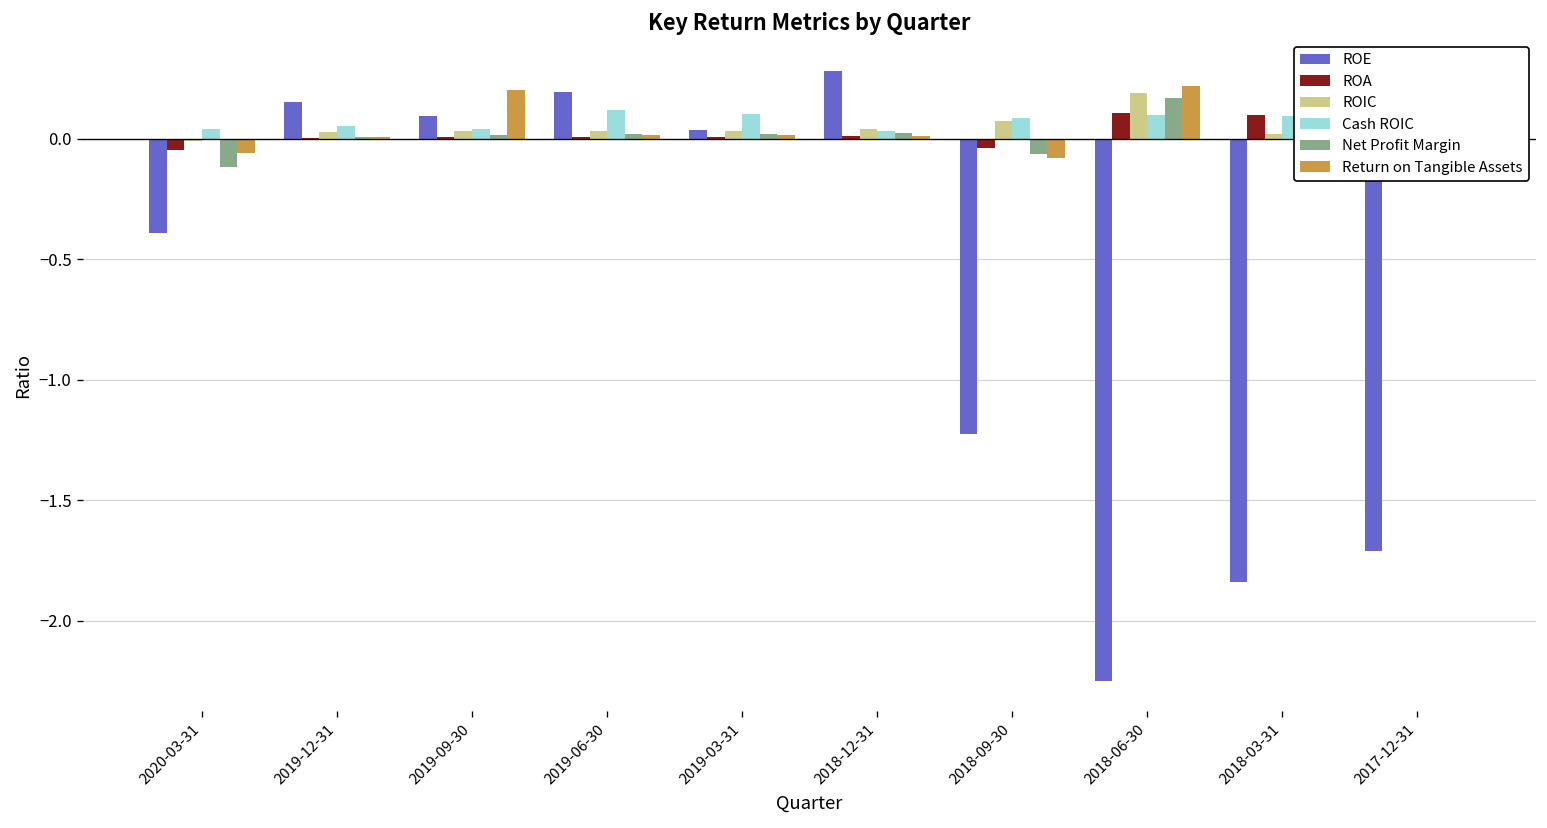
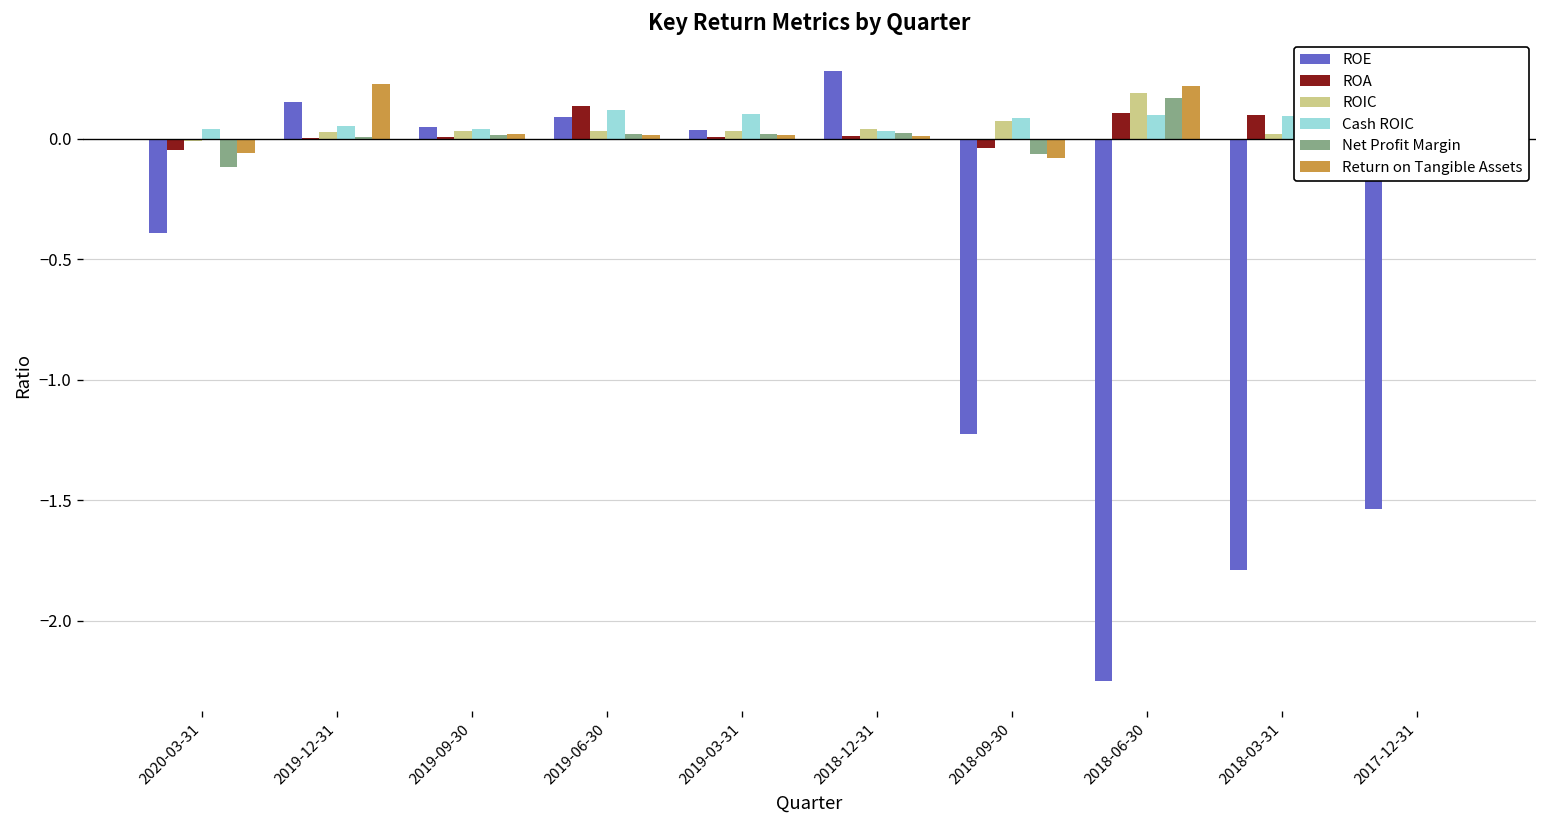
  {
    "ROE": {
      "2020-03-31": -0.39,
      "2019-12-31": 0.15,
-     "2019-09-30": 0.09,
-     "2019-06-30": 0.20,
+     "2019-09-30": 0.05,
+     "2019-06-30": 0.09,
      "2019-03-31": 0.04,
      "2018-12-31": 0.28,
      "2018-09-30": -1.23,
      "2018-06-30": -2.25,
-     "2018-03-31": -1.84,
-     "2017-12-31": -1.71
+     "2018-03-31": -1.79,
+     "2017-12-31": -1.54
    },
    "ROA": {
      "2020-03-31": -0.04,
-     "2019-06-30": 0.01,
+     "2019-06-30": 0.14,
      "2018-09-30": -0.04,
      "2018-06-30": 0.11,
      "2018-03-31": 0.10
    },
    "ROIC": {
      "2019-12-31": 0.03,
      "2019-09-30": 0.03,
      "2019-06-30": 0.03,
      "2019-03-31": 0.03,
      "2018-12-31": 0.04,
      "2018-09-30": 0.08,
      "2018-06-30": 0.19,
      "2018-03-31": 0.02
    },
    "Cash ROIC": {
      "2020-03-31": 0.04,
      "2019-12-31": 0.05,
      "2019-09-30": 0.04,
      "2019-06-30": 0.12,
      "2019-03-31": 0.10,
      "2018-12-31": 0.03,
      "2018-09-30": 0.09,
      "2018-06-30": 0.10,
      "2018-03-31": 0.09
    },
    "Net Profit Margin": {
      "2020-03-31": -0.12,
      "2019-09-30": 0.02,
      "2019-06-30": 0.02,
      "2019-03-31": 0.02,
      "2018-12-31": 0.03,
      "2018-09-30": -0.06,
      "2018-06-30": 0.17
    },
    "Return on Tangible Assets": {
      "2020-03-31": -0.06,
-     "2019-12-31": 0.01,
-     "2019-09-30": 0.20,
+     "2019-12-31": 0.23,
+     "2019-09-30": 0.02,
      "2019-06-30": 0.02,
      "2019-03-31": 0.02,
      "2018-12-31": 0.01,
      "2018-09-30": -0.08,
      "2018-06-30": 0.22
    }
  }
